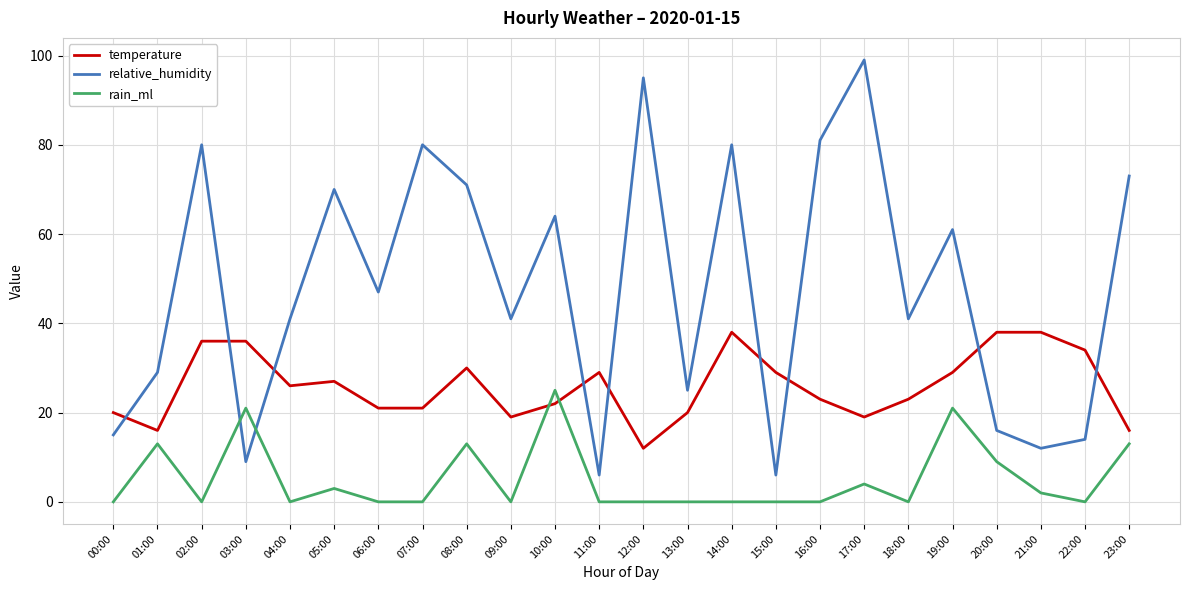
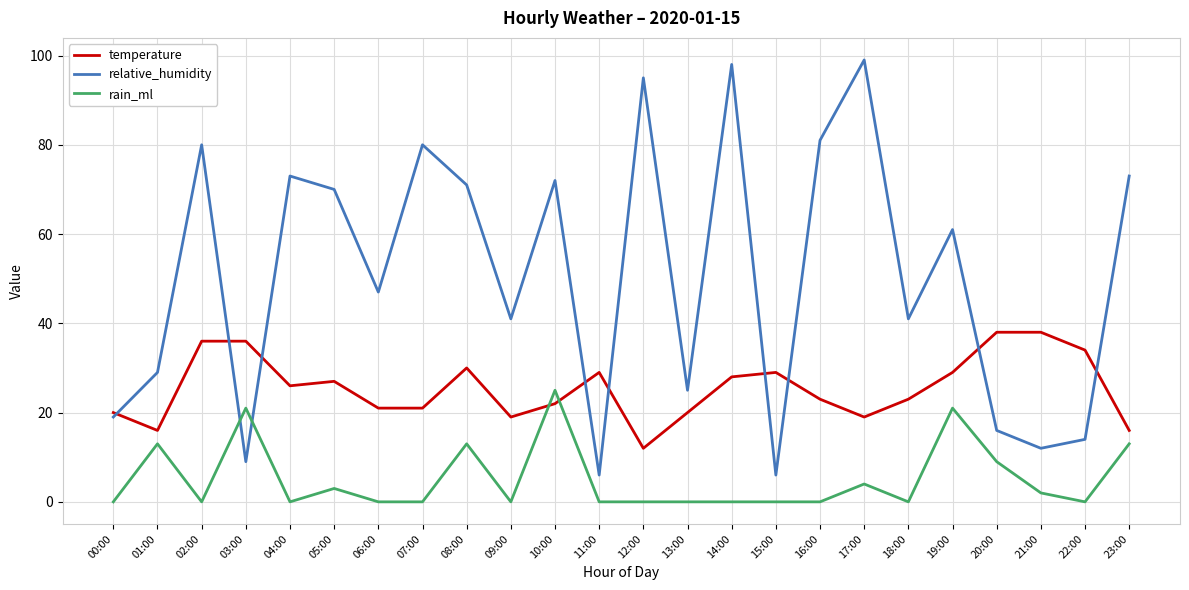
  {
    "temperature": {
      "00:00": 20,
      "01:00": 16,
      "02:00": 36,
      "03:00": 36,
      "04:00": 26,
      "05:00": 27,
      "06:00": 21,
      "07:00": 21,
      "08:00": 30,
      "09:00": 19,
      "10:00": 22,
      "11:00": 29,
      "12:00": 12,
      "13:00": 20,
-     "14:00": 38,
+     "14:00": 28,
      "15:00": 29,
      "16:00": 23,
      "17:00": 19,
      "18:00": 23,
      "19:00": 29,
      "20:00": 38,
      "21:00": 38,
      "22:00": 34,
      "23:00": 16
    },
    "relative_humidity": {
-     "00:00": 15,
+     "00:00": 19,
      "01:00": 29,
      "02:00": 80,
      "03:00": 9,
-     "04:00": 41,
+     "04:00": 73,
      "05:00": 70,
      "06:00": 47,
      "07:00": 80,
      "08:00": 71,
      "09:00": 41,
-     "10:00": 64,
+     "10:00": 72,
      "11:00": 6,
      "12:00": 95,
      "13:00": 25,
-     "14:00": 80,
+     "14:00": 98,
      "15:00": 6,
      "16:00": 81,
      "17:00": 99,
      "18:00": 41,
      "19:00": 61,
      "20:00": 16,
      "21:00": 12,
      "22:00": 14,
      "23:00": 73
    },
    "rain_ml": {
      "00:00": 0,
      "01:00": 13,
      "02:00": 0,
      "03:00": 21,
      "04:00": 0,
      "05:00": 3,
      "06:00": 0,
      "07:00": 0,
      "08:00": 13,
      "09:00": 0,
      "10:00": 25,
      "11:00": 0,
      "12:00": 0,
      "13:00": 0,
      "14:00": 0,
      "15:00": 0,
      "16:00": 0,
      "17:00": 4,
      "18:00": 0,
      "19:00": 21,
      "20:00": 9,
      "21:00": 2,
      "22:00": 0,
      "23:00": 13
    }
  }
